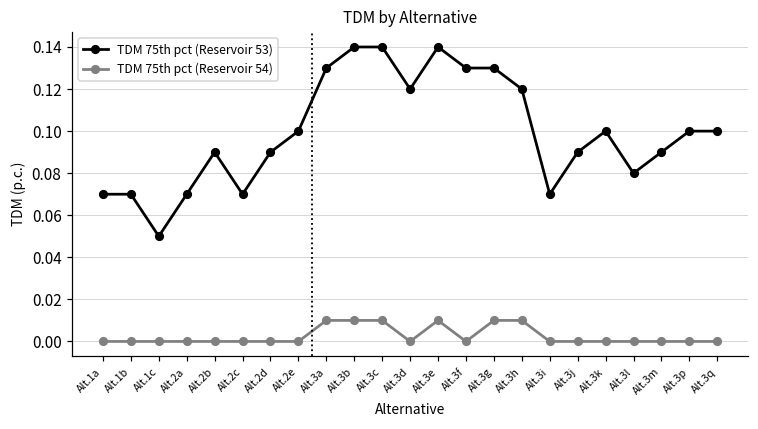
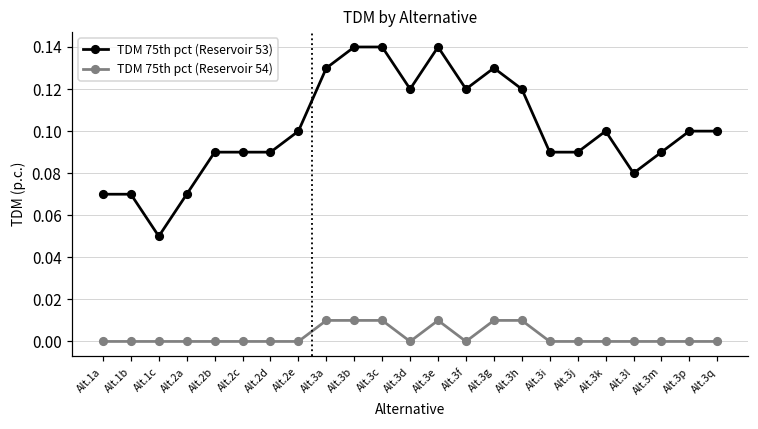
  {
    "TDM 75th pct (Reservoir 53)": {
      "Alt.1a": 0.07,
      "Alt.1b": 0.07,
      "Alt.1c": 0.05,
      "Alt.2a": 0.07,
      "Alt.2b": 0.09,
-     "Alt.2c": 0.07,
+     "Alt.2c": 0.09,
      "Alt.2d": 0.09,
      "Alt.2e": 0.10,
      "Alt.3a": 0.13,
      "Alt.3b": 0.14,
      "Alt.3c": 0.14,
      "Alt.3d": 0.12,
      "Alt.3e": 0.14,
-     "Alt.3f": 0.13,
+     "Alt.3f": 0.12,
      "Alt.3g": 0.13,
      "Alt.3h": 0.12,
-     "Alt.3i": 0.07,
+     "Alt.3i": 0.09,
      "Alt.3j": 0.09,
      "Alt.3k": 0.10,
      "Alt.3l": 0.08,
      "Alt.3m": 0.09,
      "Alt.3p": 0.10,
      "Alt.3q": 0.10
    },
    "TDM 75th pct (Reservoir 54)": {
      "Alt.1a": 0.00,
      "Alt.1b": 0.00,
      "Alt.1c": 0.00,
      "Alt.2a": 0.00,
      "Alt.2b": 0.00,
      "Alt.2c": 0.00,
      "Alt.2d": 0.00,
      "Alt.2e": 0.00,
      "Alt.3a": 0.01,
      "Alt.3b": 0.01,
      "Alt.3c": 0.01,
      "Alt.3d": 0.00,
      "Alt.3e": 0.01,
      "Alt.3f": 0.00,
      "Alt.3g": 0.01,
      "Alt.3h": 0.01,
      "Alt.3i": 0.00,
      "Alt.3j": 0.00,
      "Alt.3k": 0.00,
      "Alt.3l": 0.00,
      "Alt.3m": 0.00,
      "Alt.3p": 0.00,
      "Alt.3q": 0.00
    }
  }
